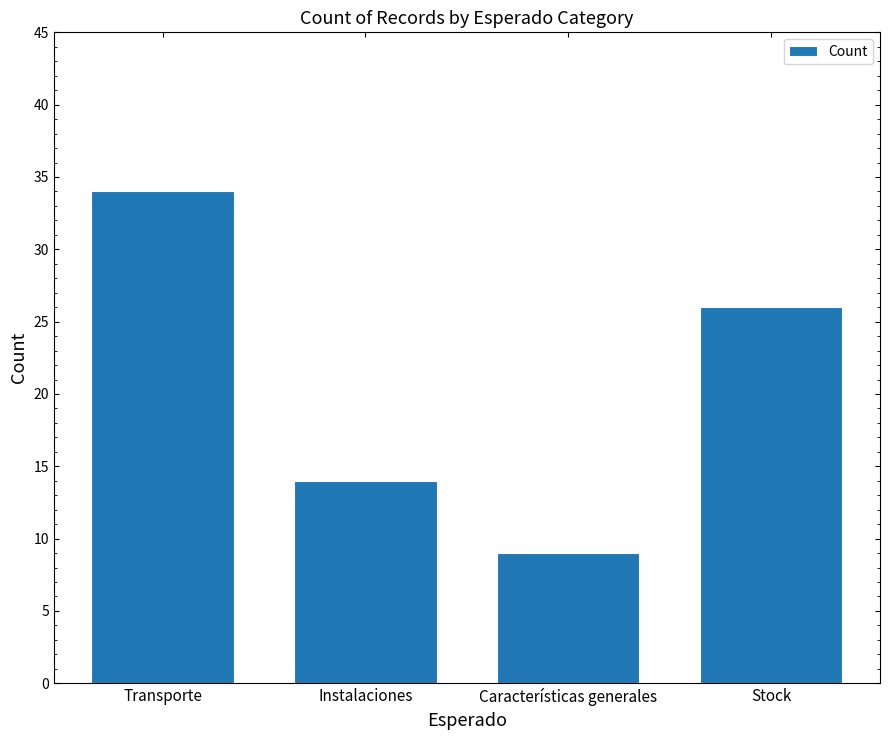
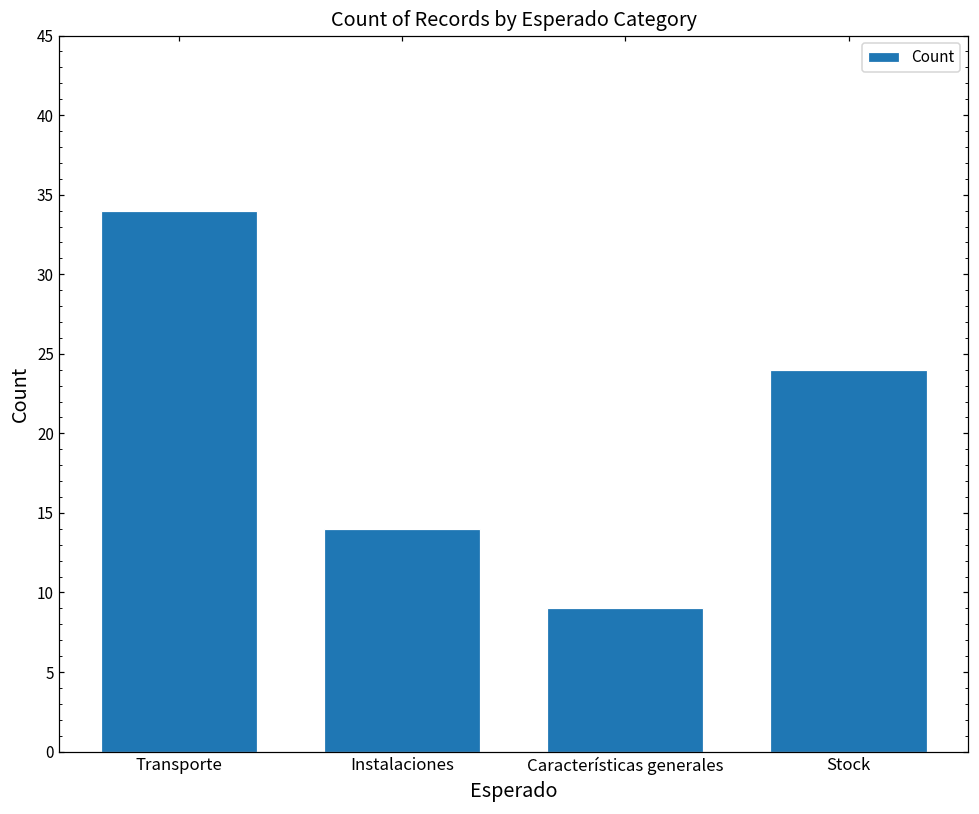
  {
    "Transporte": 34,
    "Instalaciones": 14,
    "Características generales": 9,
-   "Stock": 26
+   "Stock": 24
  }
